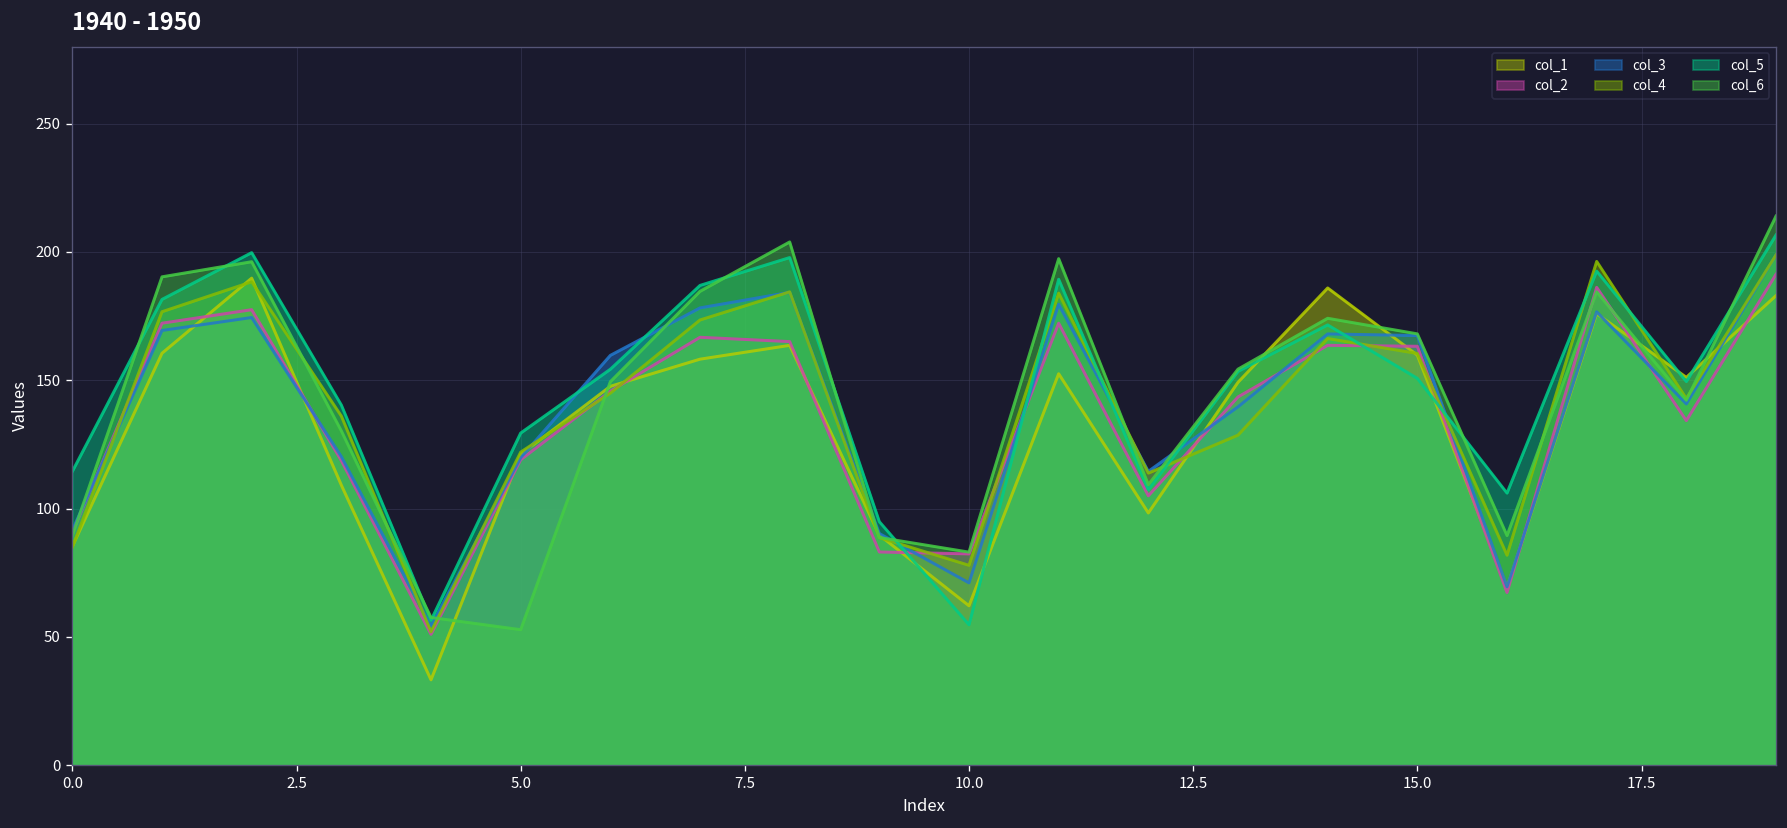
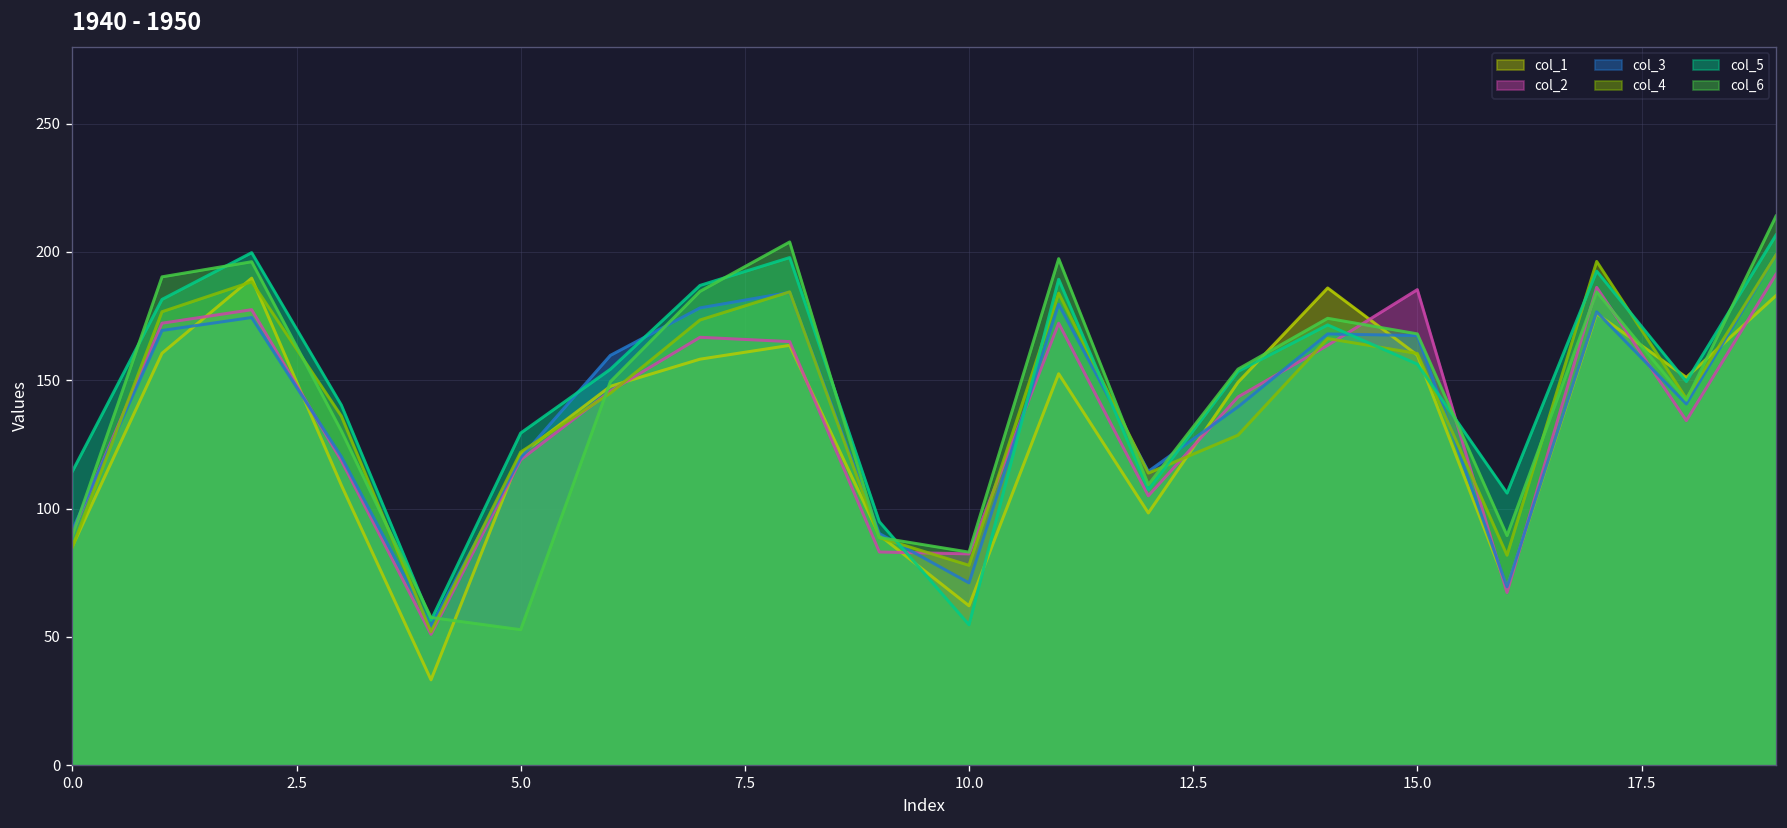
  {
    "col_2": {
-     "15.0": 163
+     "15.0": 185
    },
    "col_3": {
      "10.0": 71
    },
    "col_5": {
      "0.0": 114,
      "5.0": 129,
      "10.0": 55,
-     "15.0": 151
+     "15.0": 156
    },
    "col_6": {
      "0.0": 90,
      "5.0": 53
    }
  }
